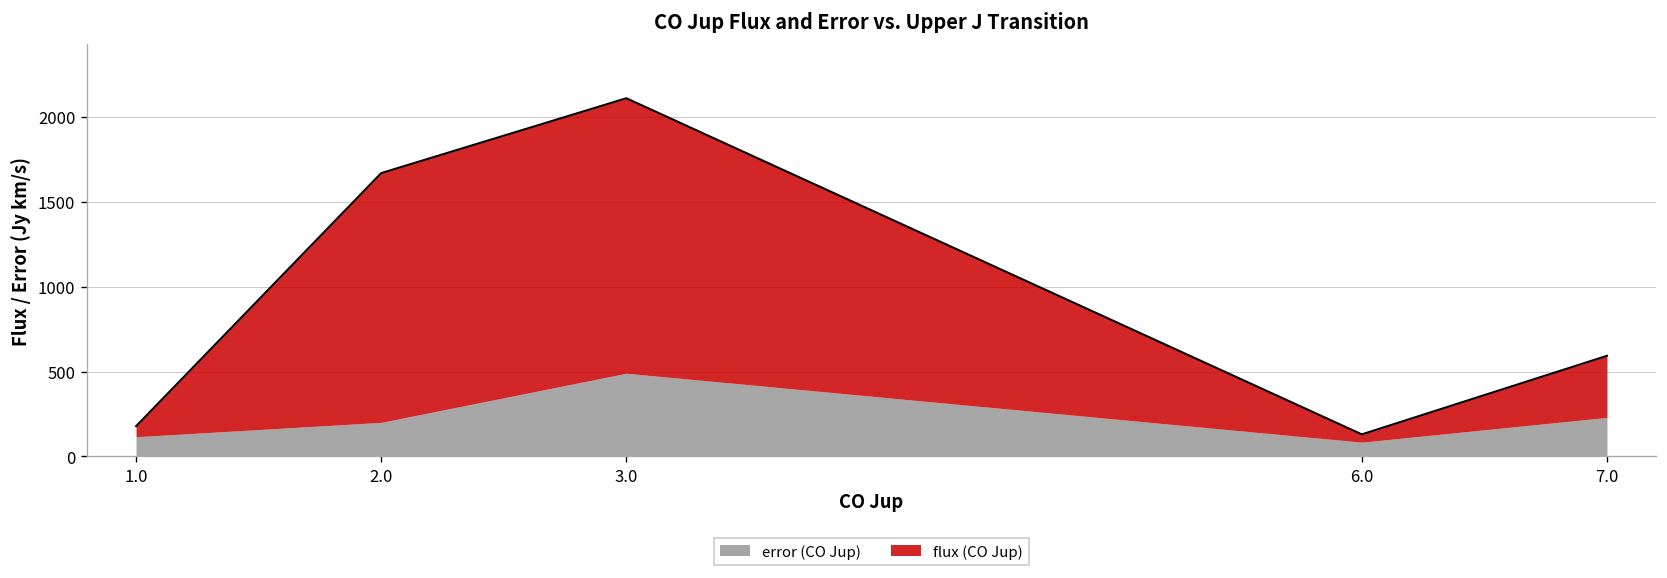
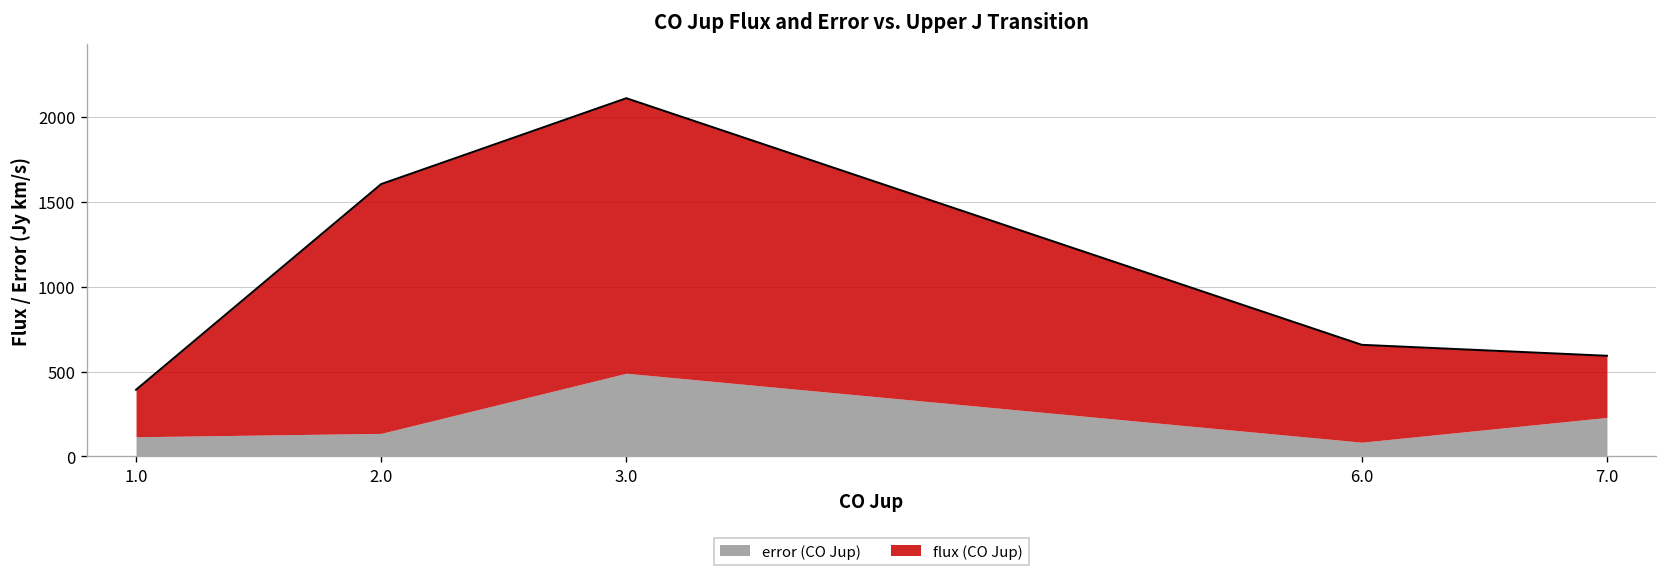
  {
    "error (CO Jup)": {
      "1.0": 120,
-     "2.0": 200,
+     "2.0": 140,
      "3.0": 490,
      "6.0": 80,
      "7.0": 230
    },
    "flux (CO Jup)": {
-     "1.0": 60,
+     "1.0": 280,
      "2.0": 1470,
      "3.0": 1620,
-     "6.0": 50,
+     "6.0": 570,
      "7.0": 360
    }
  }
